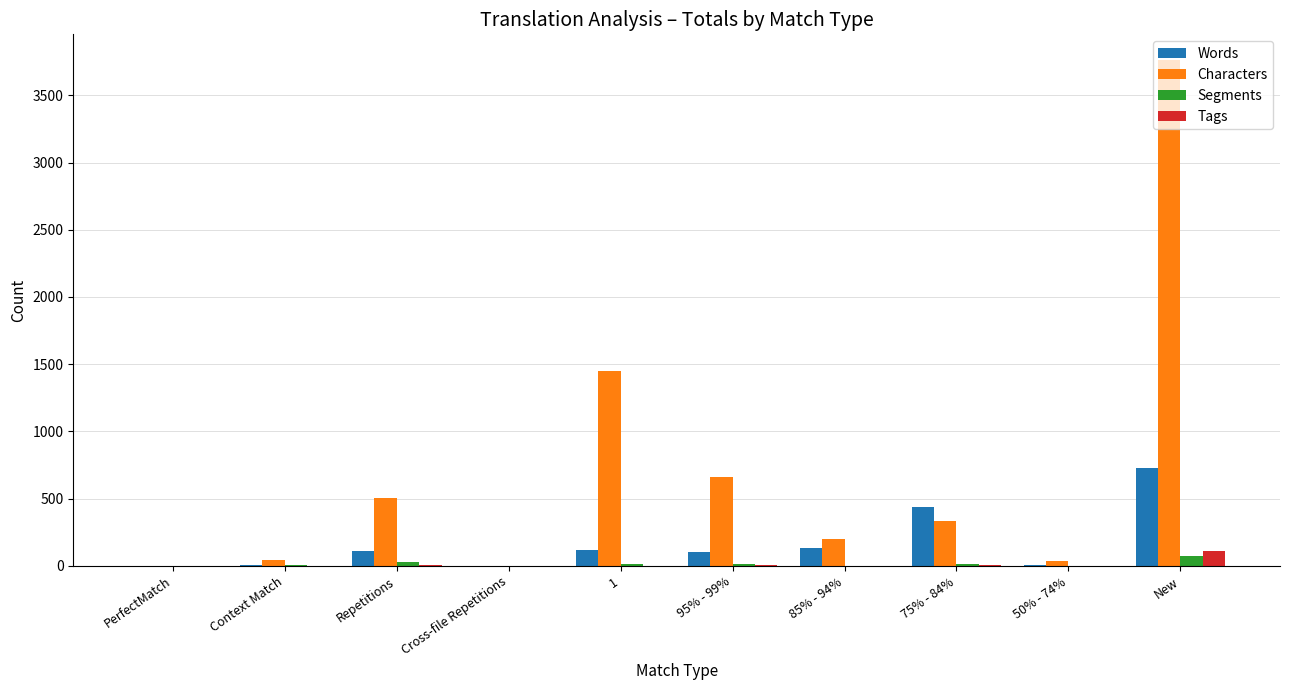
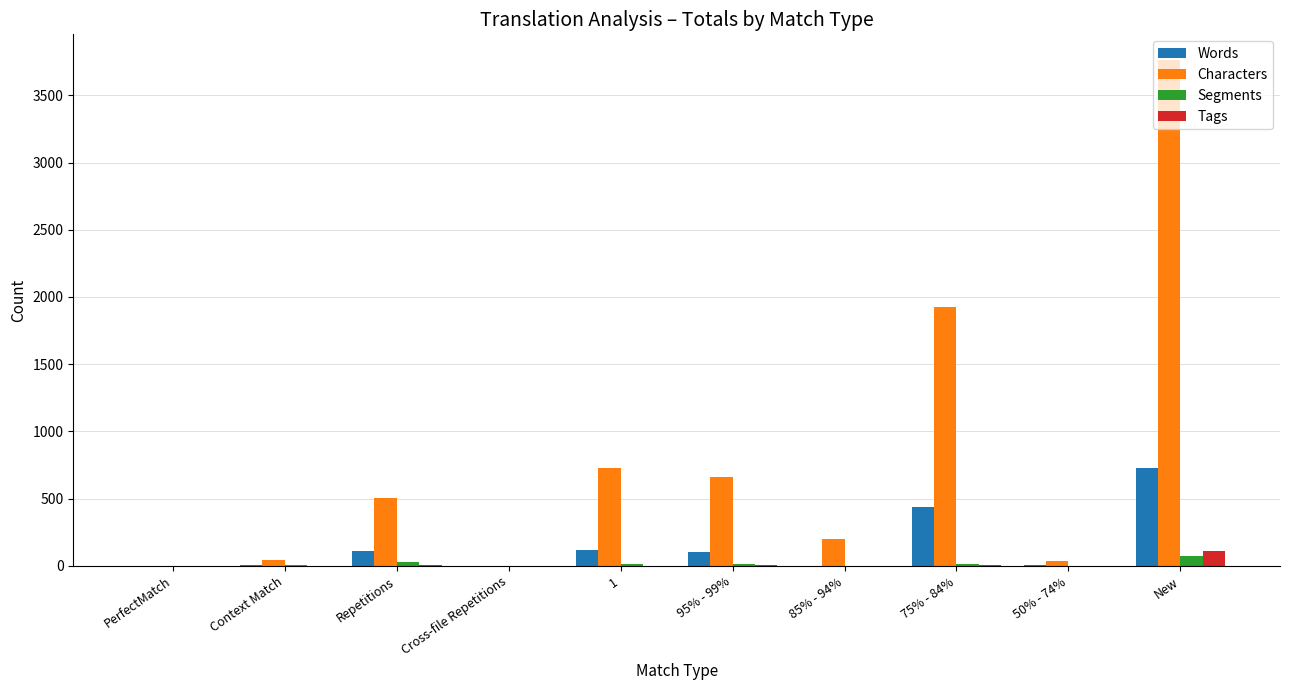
  {
    "Words": {
      "PerfectMatch": 0,
      "Repetitions": 110,
      "Cross-file Repetitions": 0,
      "1": 120,
      "95% - 99%": 100,
-     "85% - 94%": 130,
+     "85% - 94%": 0,
      "75% - 84%": 440,
      "New": 730
    },
    "Characters": {
      "PerfectMatch": 0,
      "Context Match": 50,
      "Repetitions": 510,
      "Cross-file Repetitions": 0,
-     "1": 1450,
+     "1": 730,
      "95% - 99%": 660,
      "85% - 94%": 200,
-     "75% - 84%": 330,
+     "75% - 84%": 1920,
      "50% - 74%": 40
    },
    "Segments": {
      "PerfectMatch": 0,
      "Repetitions": 30,
      "Cross-file Repetitions": 0,
      "New": 80
    },
    "Tags": {
      "PerfectMatch": 0,
      "Context Match": 0,
      "Cross-file Repetitions": 0,
      "1": 0,
      "85% - 94%": 0,
      "50% - 74%": 0,
      "New": 110
    }
  }
